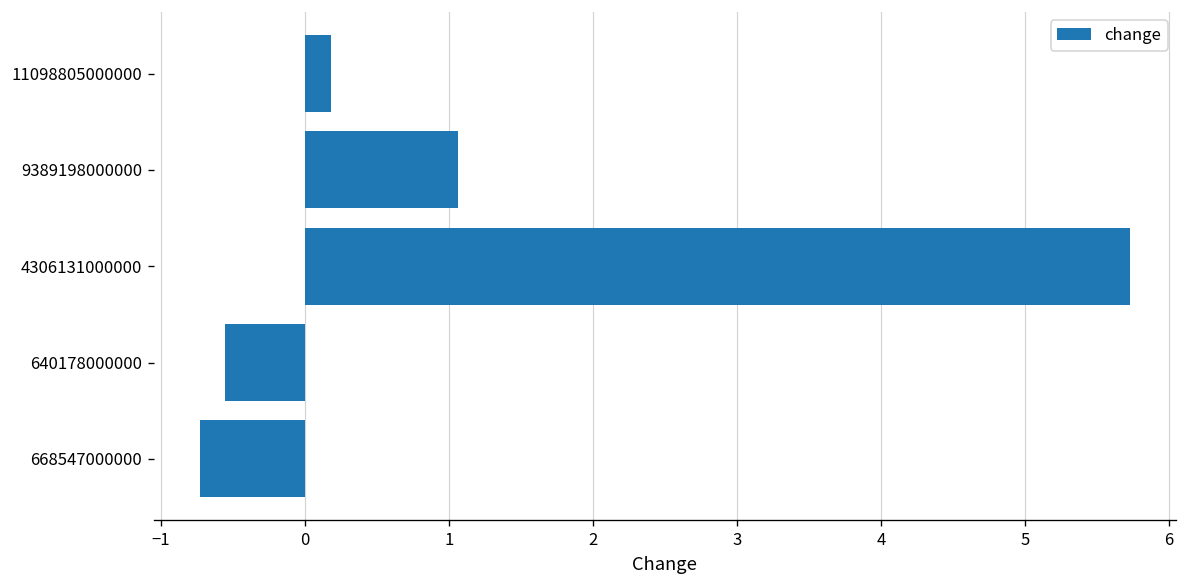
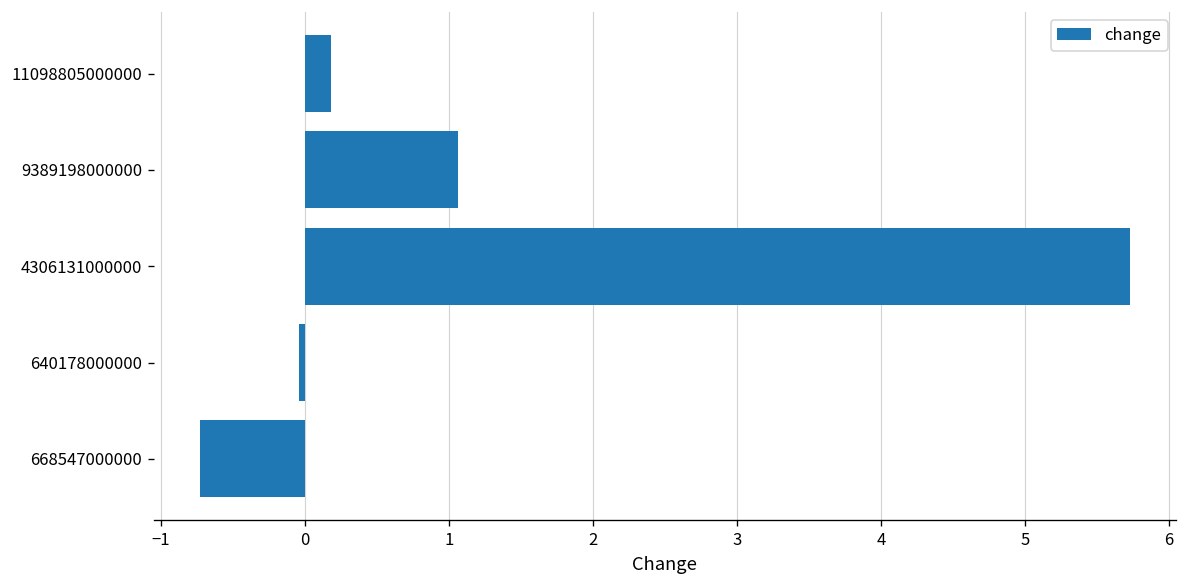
  {
    "11098805000000": 0.18,
    "9389198000000": 1.07,
    "4306131000000": 5.73,
-   "640178000000": -0.56,
+   "640178000000": -0.04,
    "668547000000": -0.73
  }
